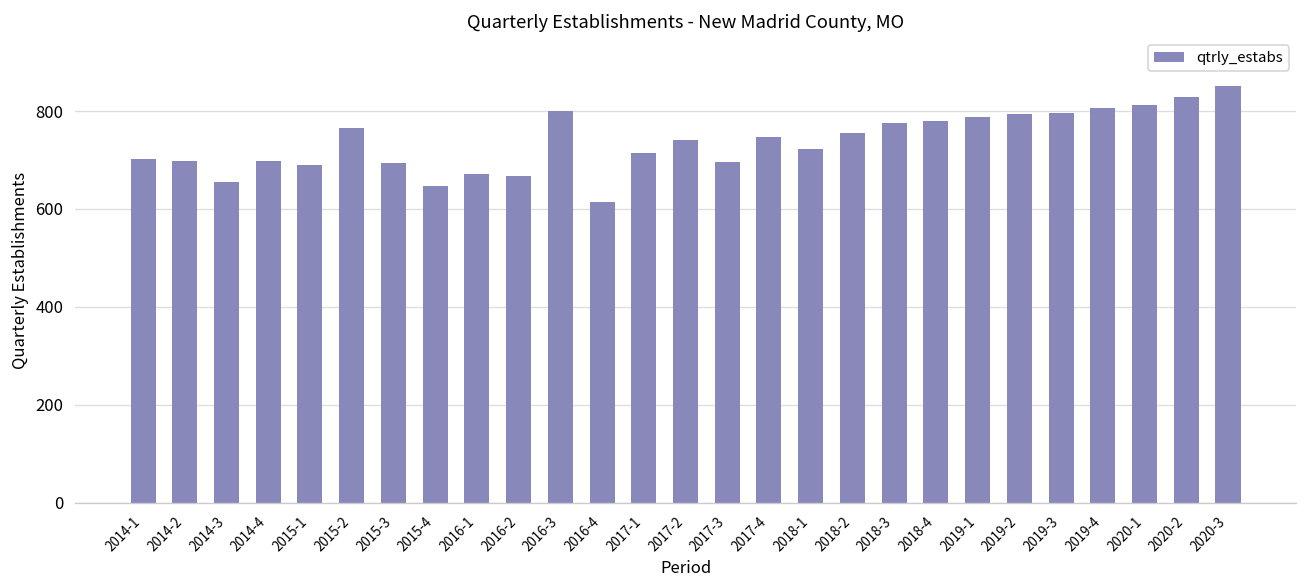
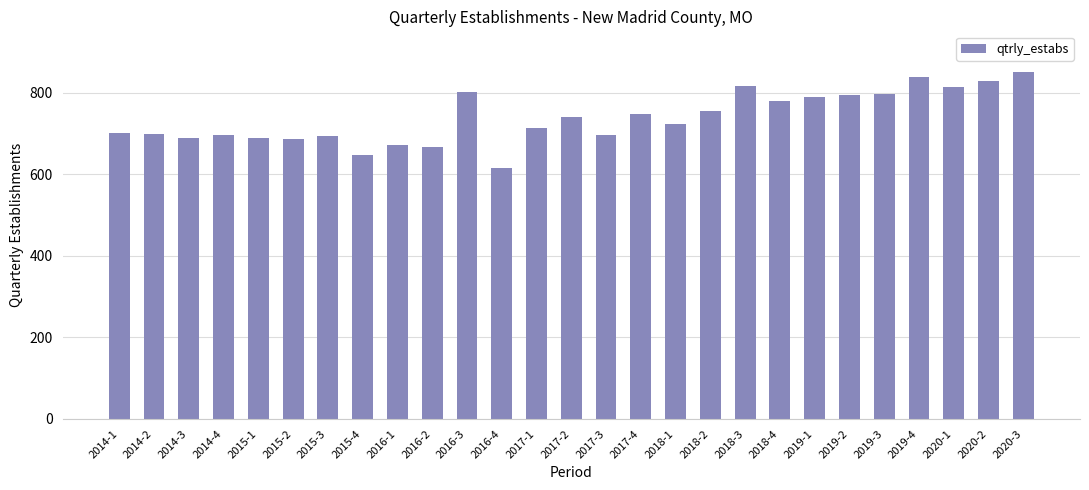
  {
    "2014-1": 700,
    "2014-2": 700,
-   "2014-3": 660,
+   "2014-3": 690,
    "2014-4": 700,
    "2015-1": 690,
-   "2015-2": 770,
+   "2015-2": 690,
    "2015-3": 690,
    "2015-4": 650,
    "2016-1": 670,
    "2016-2": 670,
    "2016-3": 800,
    "2016-4": 610,
    "2017-1": 710,
    "2017-2": 740,
    "2017-3": 700,
    "2017-4": 750,
    "2018-1": 720,
    "2018-2": 760,
-   "2018-3": 780,
+   "2018-3": 820,
    "2018-4": 780,
    "2019-1": 790,
    "2019-2": 790,
    "2019-3": 800,
-   "2019-4": 810,
+   "2019-4": 840,
    "2020-1": 810,
    "2020-2": 830,
    "2020-3": 850
  }
